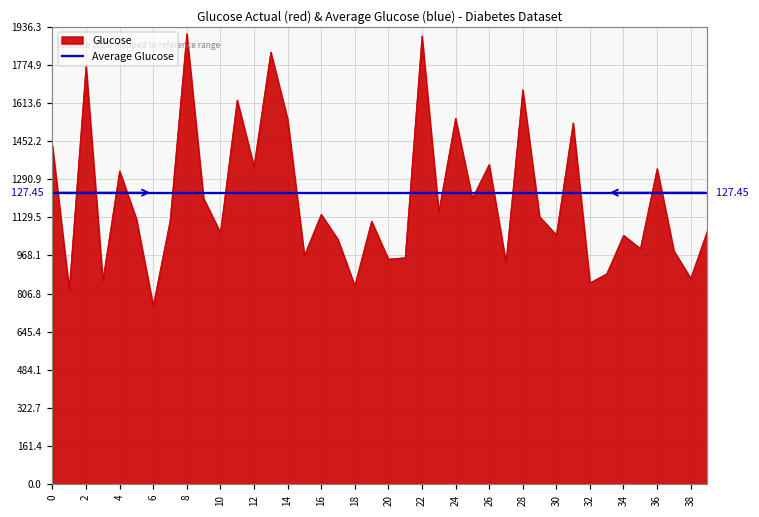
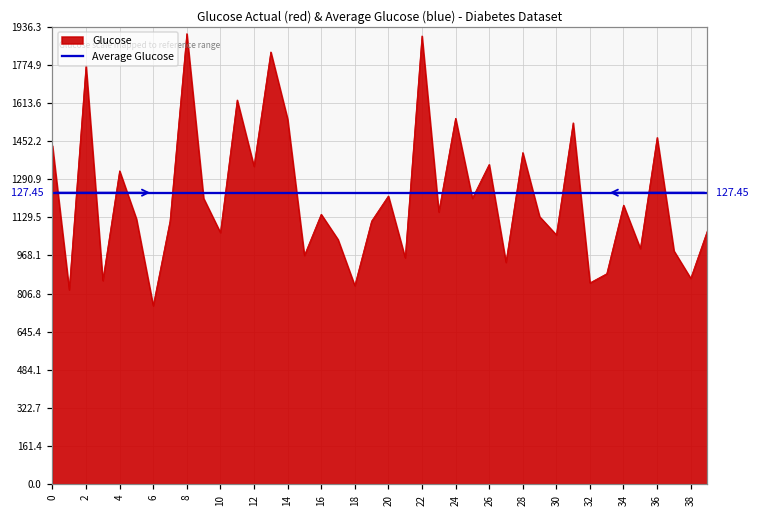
  {
    "0": 1430,
    "4": 1330,
    "6": 760,
    "8": 1910,
    "10": 1060,
    "12": 1350,
    "14": 1550,
    "16": 1140,
    "18": 840,
-   "20": 950,
+   "20": 1220,
    "22": 1900,
    "24": 1550,
    "26": 1350,
-   "28": 1670,
+   "28": 1400,
    "30": 1060,
    "32": 850,
-   "34": 1050,
-   "36": 1340,
+   "34": 1180,
+   "36": 1470,
    "38": 870
  }
